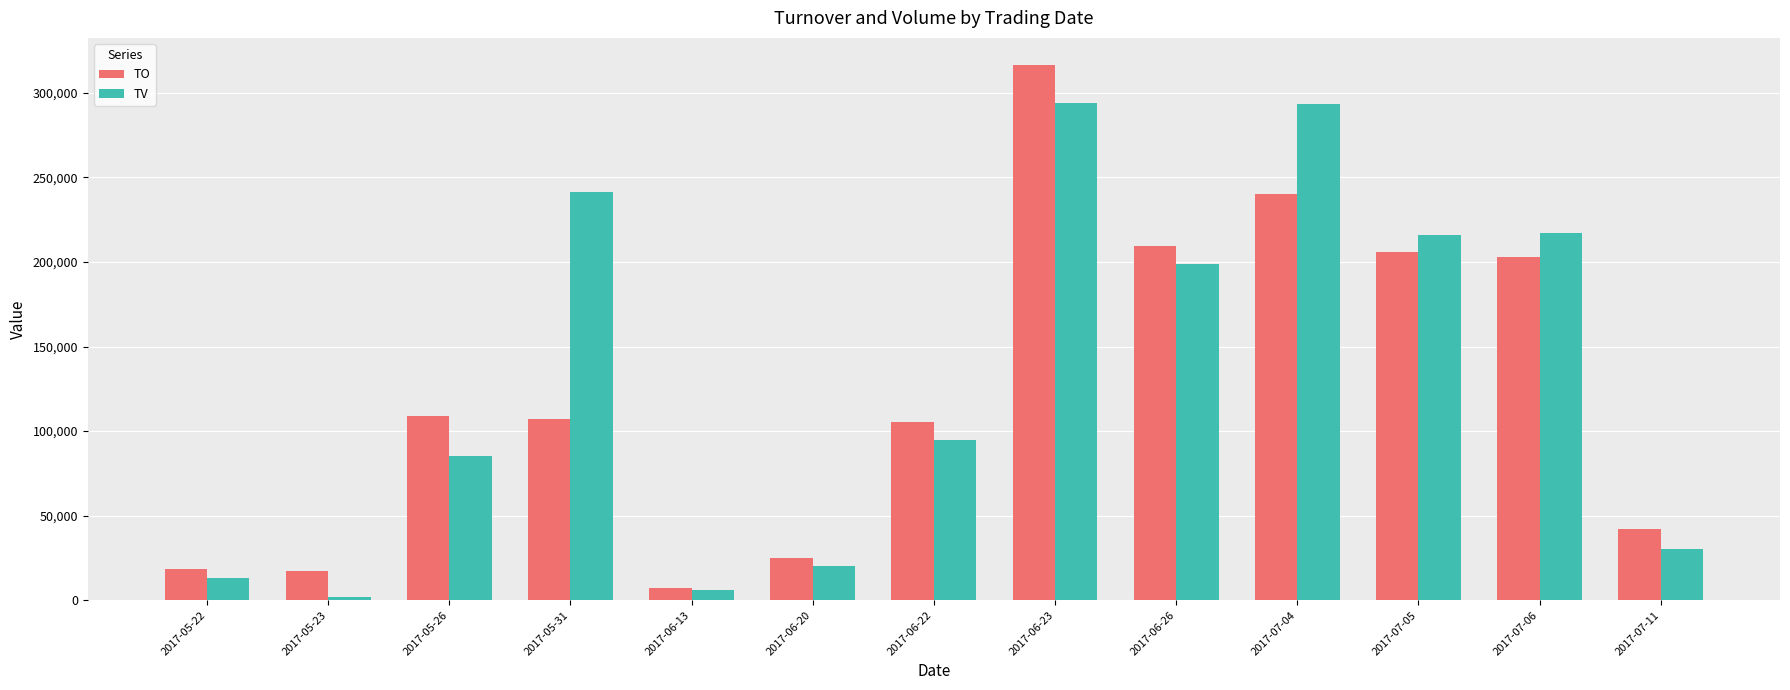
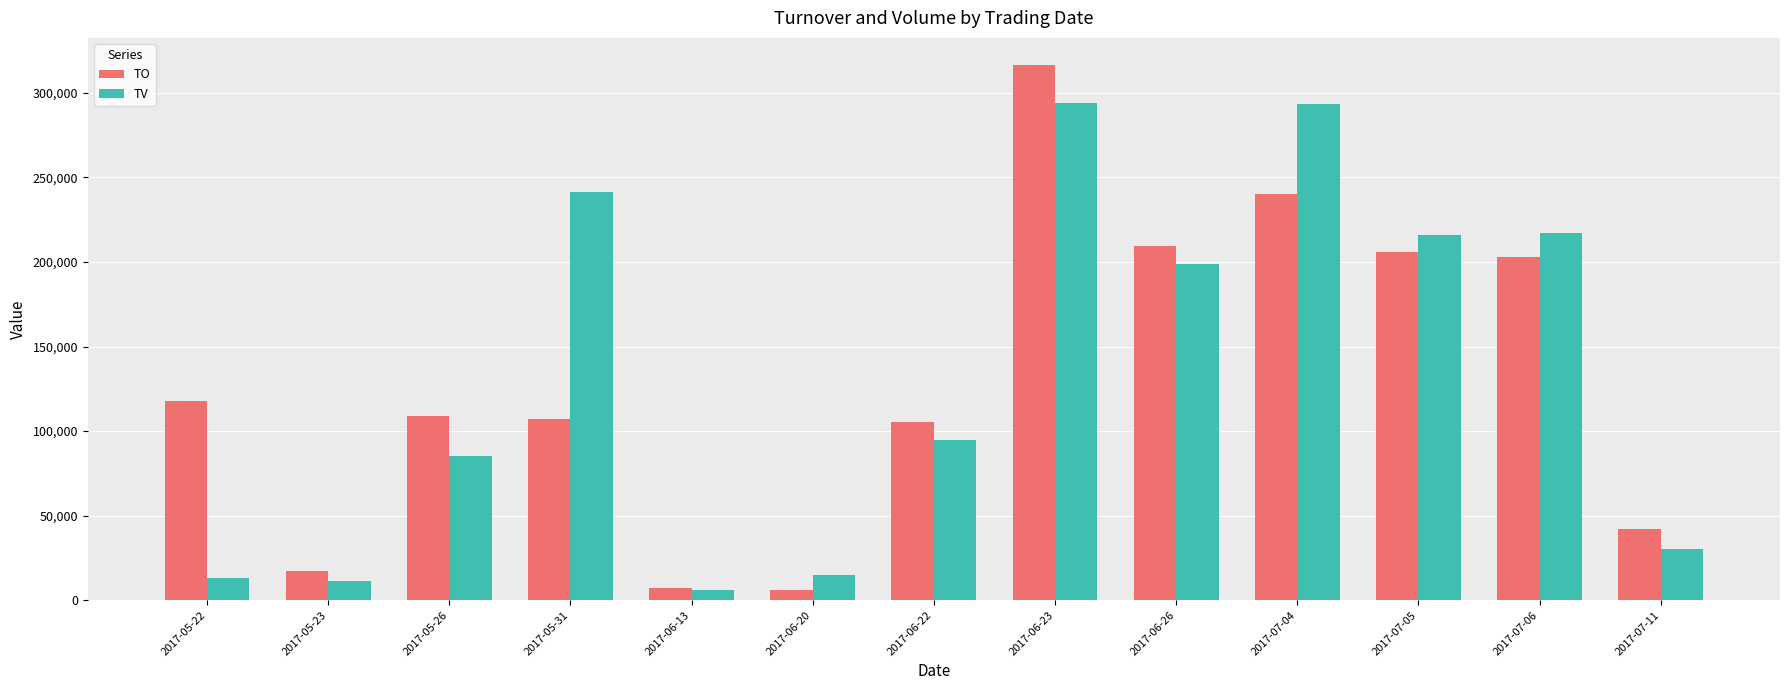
  {
    "TO": {
-     "2017-05-22": "18,000",
+     "2017-05-22": "118,000",
      "2017-05-23": "17,000",
      "2017-05-26": "109,000",
      "2017-05-31": "107,000",
      "2017-06-13": "7,000",
-     "2017-06-20": "25,000",
+     "2017-06-20": "6,000",
      "2017-06-22": "105,000",
      "2017-06-23": "317,000",
      "2017-06-26": "210,000",
      "2017-07-04": "240,000",
      "2017-07-05": "206,000",
      "2017-07-06": "203,000",
      "2017-07-11": "42,000"
    },
    "TV": {
      "2017-05-22": "13,000",
-     "2017-05-23": "2,000",
+     "2017-05-23": "11,000",
      "2017-05-26": "85,000",
      "2017-05-31": "241,000",
      "2017-06-13": "6,000",
-     "2017-06-20": "20,000",
+     "2017-06-20": "15,000",
      "2017-06-22": "95,000",
      "2017-06-23": "294,000",
      "2017-06-26": "199,000",
      "2017-07-04": "293,000",
      "2017-07-05": "216,000",
      "2017-07-06": "217,000",
      "2017-07-11": "30,000"
    }
  }
